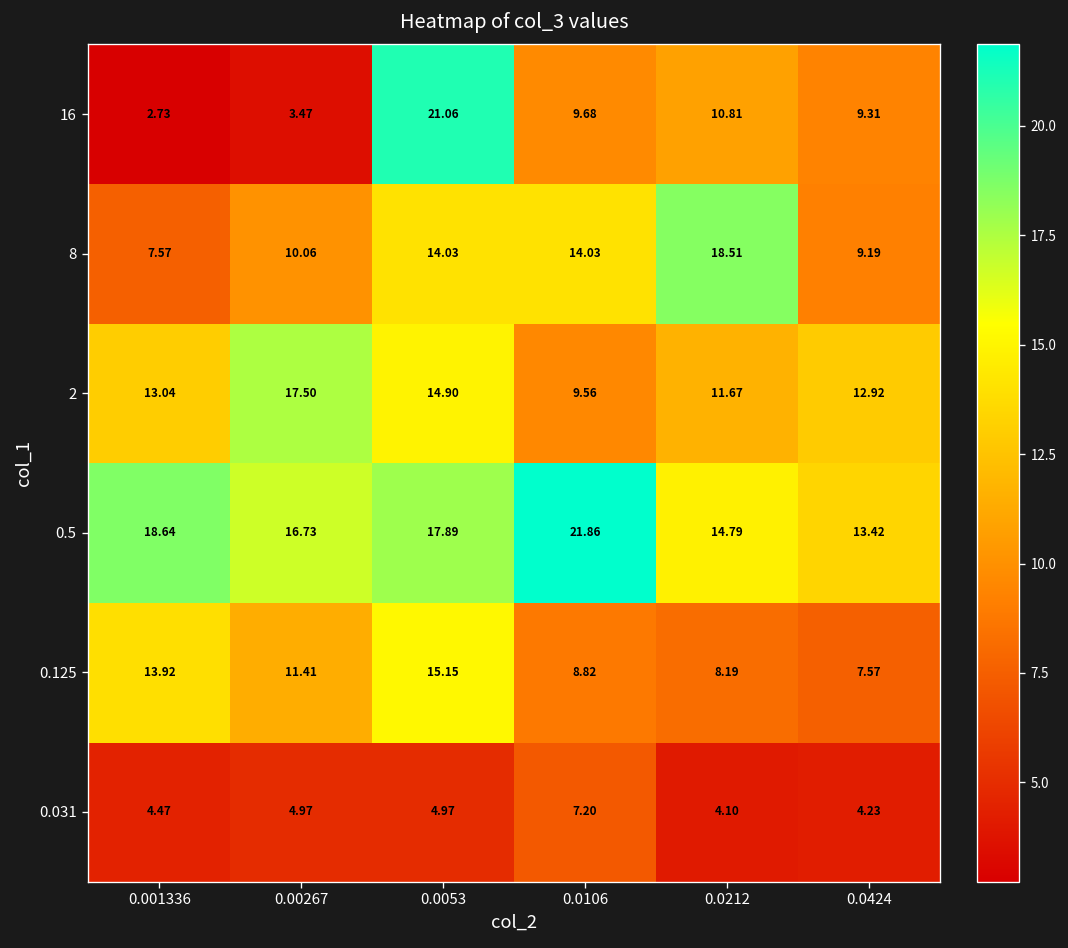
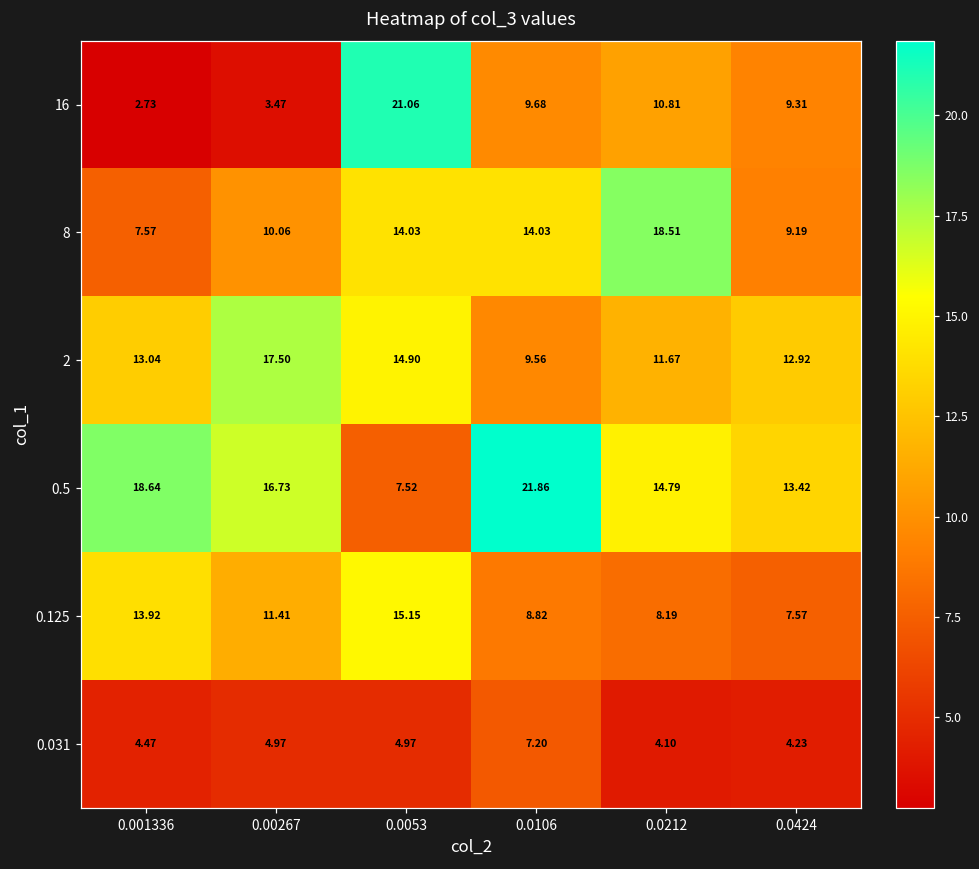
  {
    "16": {
      "0.001336": 2.73,
      "0.00267": 3.47,
      "0.0053": 21.06,
      "0.0106": 9.68,
      "0.0212": 10.81,
      "0.0424": 9.31
    },
    "8": {
      "0.001336": 7.57,
      "0.00267": 10.06,
      "0.0053": 14.03,
      "0.0106": 14.03,
      "0.0212": 18.51,
      "0.0424": 9.19
    },
    "2": {
      "0.001336": 13.04,
      "0.00267": 17.50,
      "0.0053": 14.90,
      "0.0106": 9.56,
      "0.0212": 11.67,
      "0.0424": 12.92
    },
    "0.5": {
      "0.001336": 18.64,
      "0.00267": 16.73,
-     "0.0053": 17.89,
+     "0.0053": 7.52,
      "0.0106": 21.86,
      "0.0212": 14.79,
      "0.0424": 13.42
    },
    "0.125": {
      "0.001336": 13.92,
      "0.00267": 11.41,
      "0.0053": 15.15,
      "0.0106": 8.82,
      "0.0212": 8.19,
      "0.0424": 7.57
    },
    "0.031": {
      "0.001336": 4.47,
      "0.00267": 4.97,
      "0.0053": 4.97,
      "0.0106": 7.20,
      "0.0212": 4.10,
      "0.0424": 4.23
    }
  }
